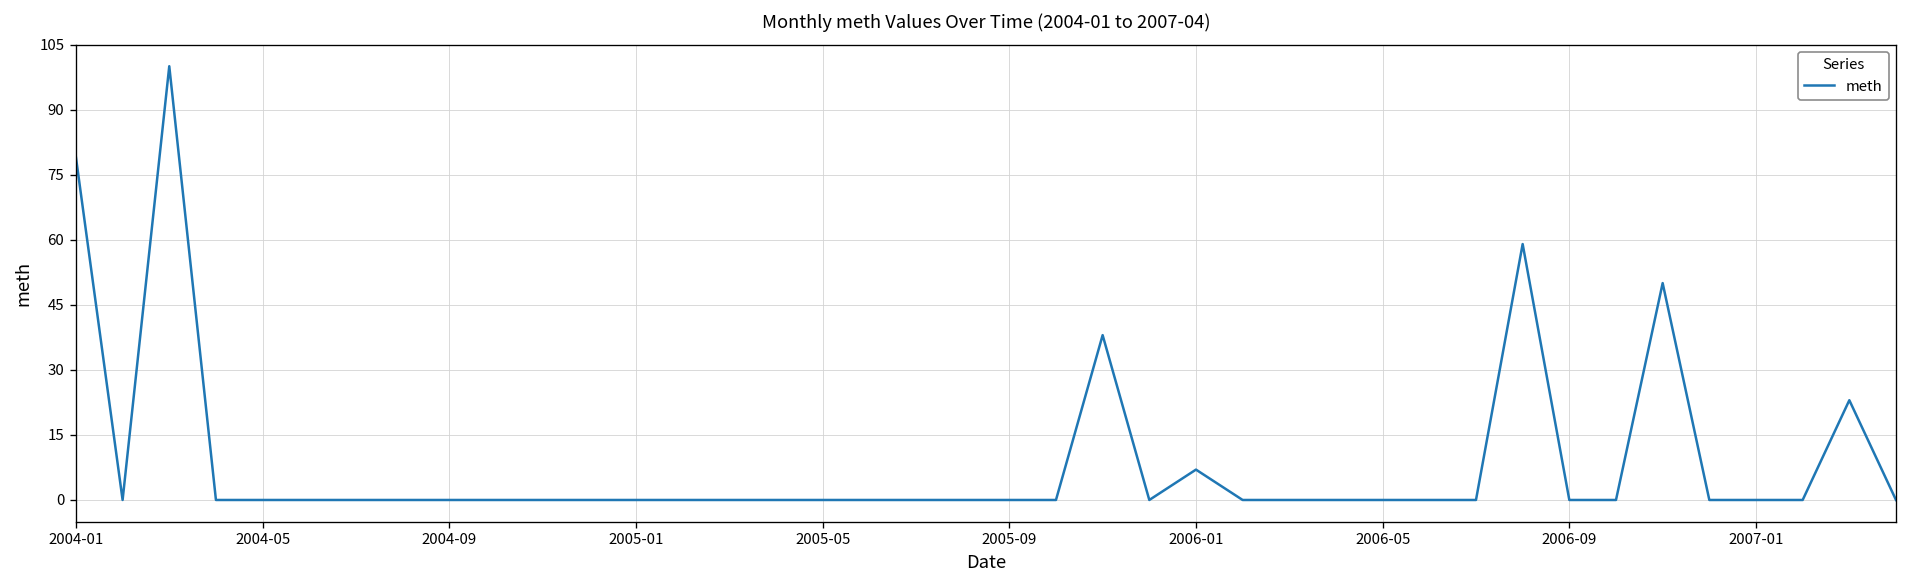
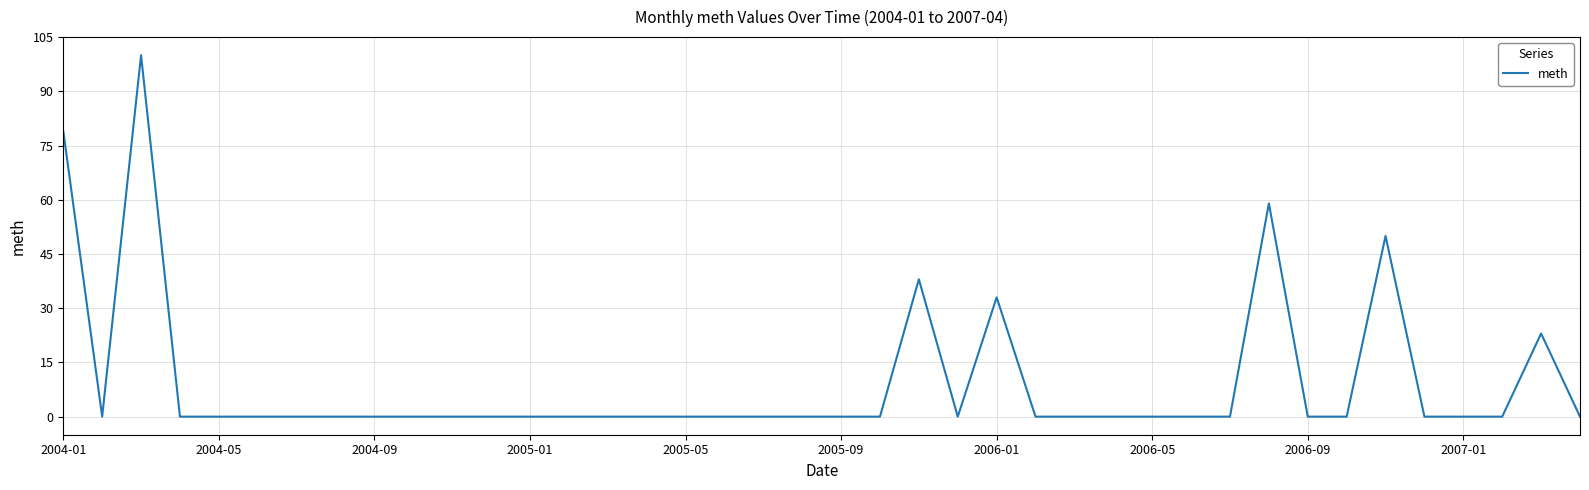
  {
    "2004-01": 79,
    "2004-05": 0,
    "2004-09": 0,
    "2005-01": 0,
    "2005-05": 0,
    "2005-09": 0,
-   "2006-01": 7,
+   "2006-01": 33,
    "2006-05": 0,
    "2006-09": 0,
    "2007-01": 0
  }
